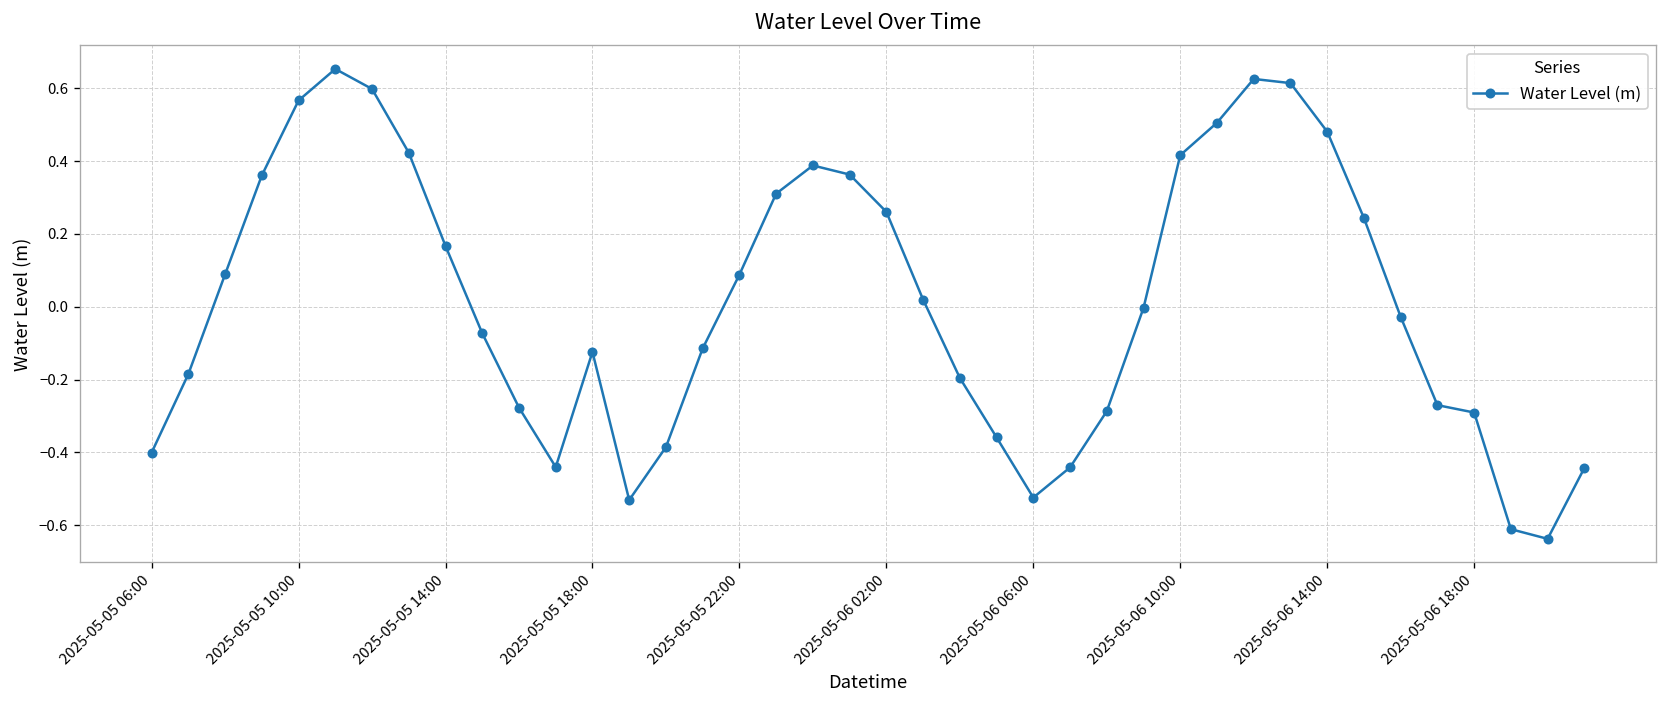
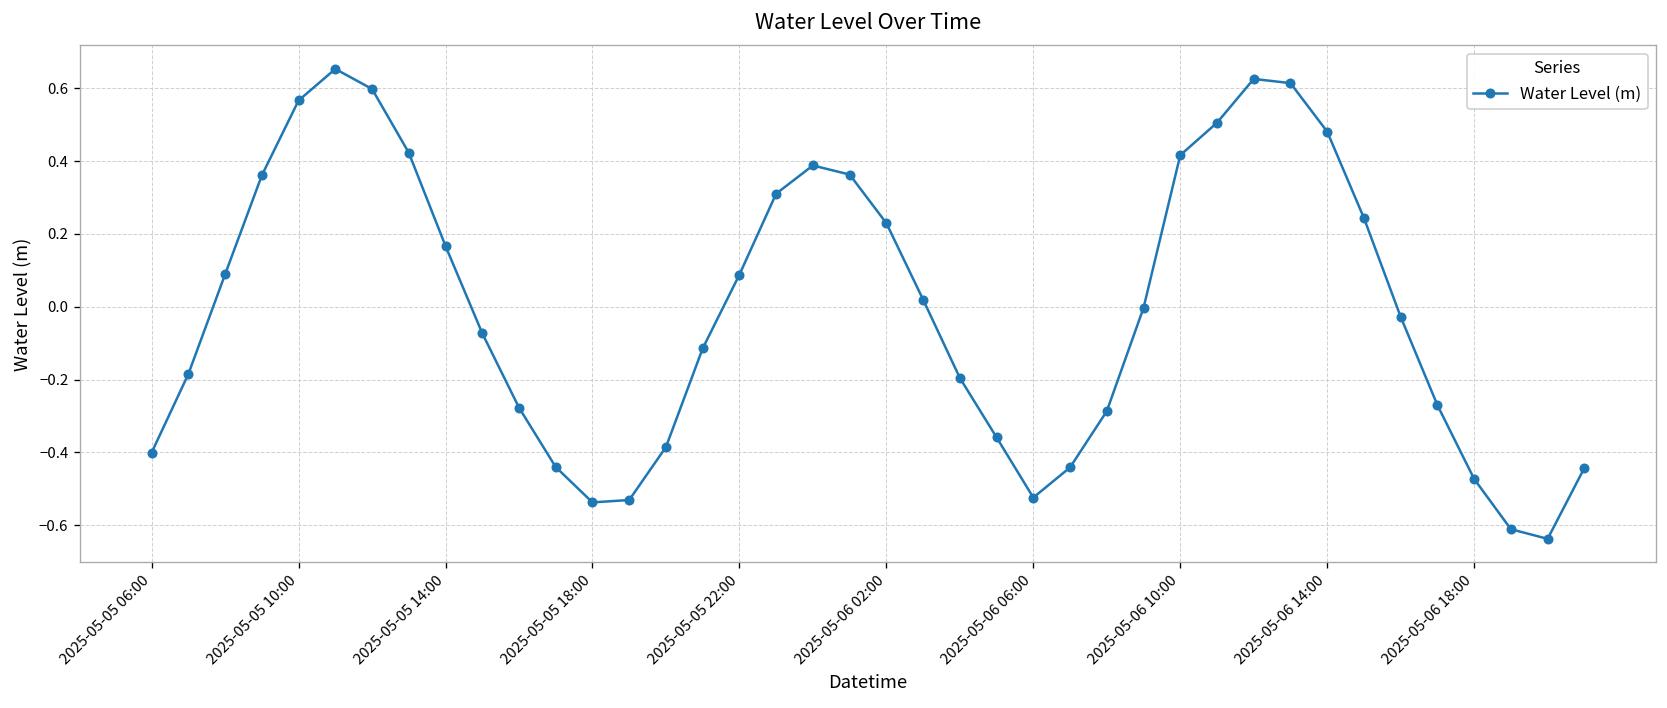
  {
    "2025-05-05 06:00": -0.40,
    "2025-05-05 10:00": 0.57,
    "2025-05-05 14:00": 0.17,
-   "2025-05-05 18:00": -0.12,
+   "2025-05-05 18:00": -0.54,
    "2025-05-05 22:00": 0.09,
-   "2025-05-06 02:00": 0.26,
+   "2025-05-06 02:00": 0.23,
    "2025-05-06 06:00": -0.52,
    "2025-05-06 10:00": 0.42,
    "2025-05-06 14:00": 0.48,
-   "2025-05-06 18:00": -0.29
+   "2025-05-06 18:00": -0.47
  }
